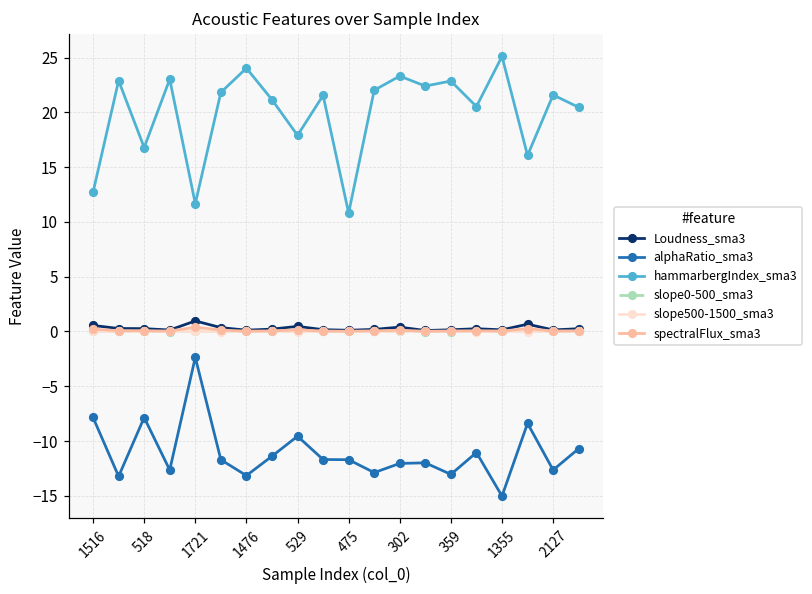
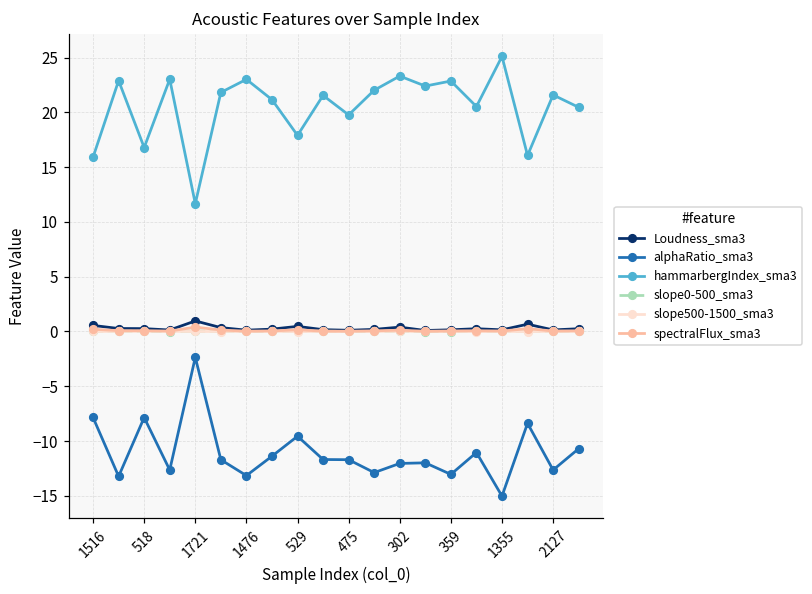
  {
    "Loudness_sma3": {
      "1516": 1,
      "1721": 1,
      "529": 0,
      "302": 0
    },
    "alphaRatio_sma3": {
      "1516": -8,
      "518": -8,
      "1721": -2,
      "1476": -13,
      "529": -10,
      "475": -12,
      "302": -12,
      "359": -13,
      "1355": -15,
      "2127": -13
    },
    "hammarbergIndex_sma3": {
-     "1516": 13,
+     "1516": 16,
      "518": 17,
      "1721": 12,
-     "1476": 24,
+     "1476": 23,
      "529": 18,
-     "475": 11,
+     "475": 20,
      "302": 23,
      "359": 23,
      "1355": 25,
      "2127": 22
    },
    "spectralFlux_sma3": {
      "1721": 0
    }
  }
